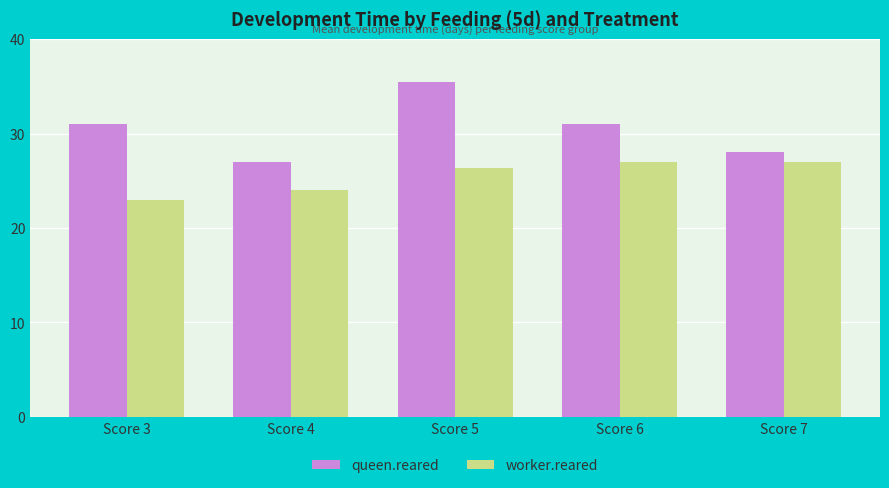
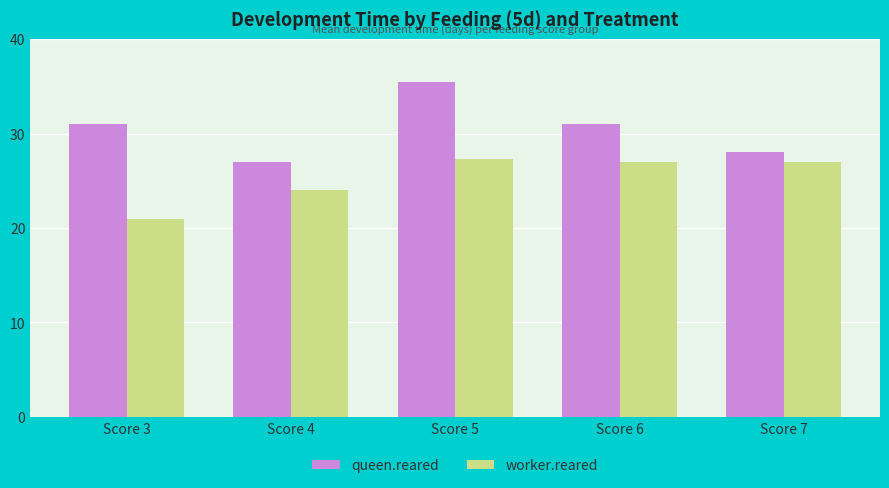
  {
    "queen.reared": {
      "Score 3": 31,
      "Score 4": 27,
      "Score 5": 36,
      "Score 6": 31,
      "Score 7": 28
    },
    "worker.reared": {
-     "Score 3": 23,
+     "Score 3": 21,
      "Score 4": 24,
-     "Score 5": 26,
+     "Score 5": 27,
      "Score 6": 27,
      "Score 7": 27
    }
  }
